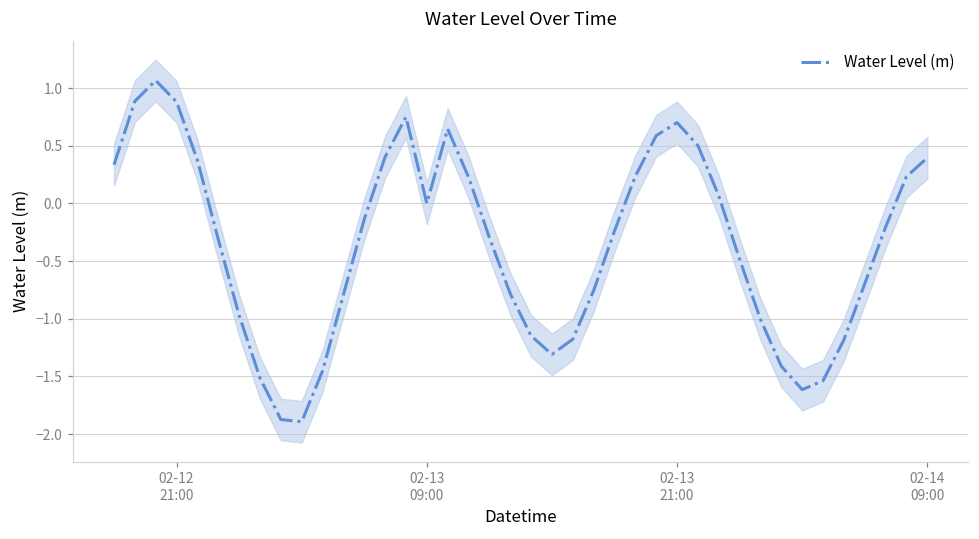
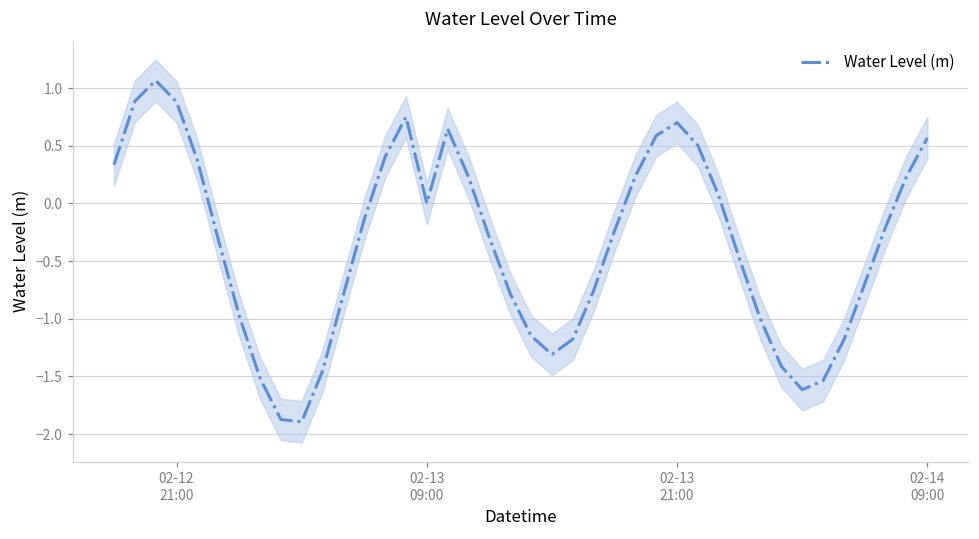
  {
    "Water Level (m)": {
      "02-12 21:00": 0.88,
      "02-13 09:00": 0.00,
      "02-13 21:00": 0.70,
-     "02-14 09:00": 0.40
+     "02-14 09:00": 0.57
    }
  }
